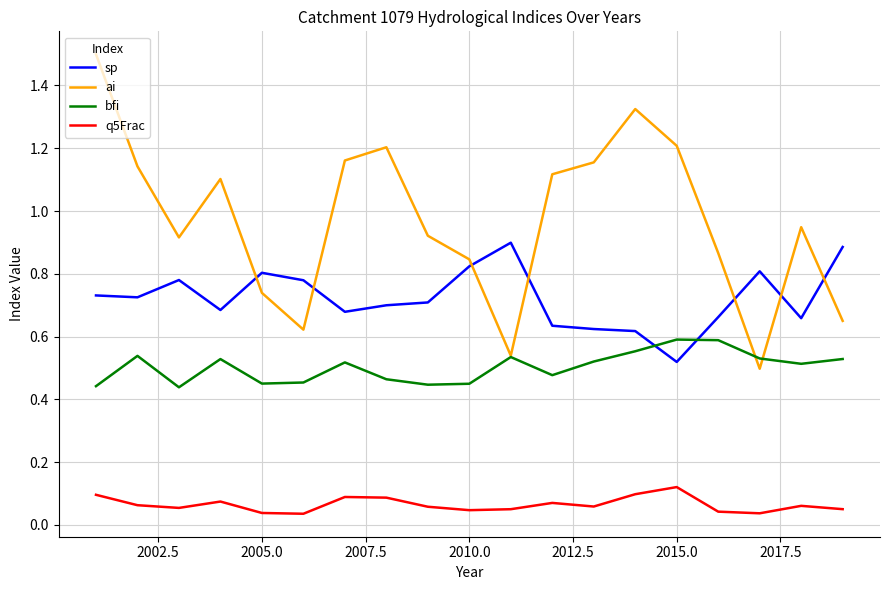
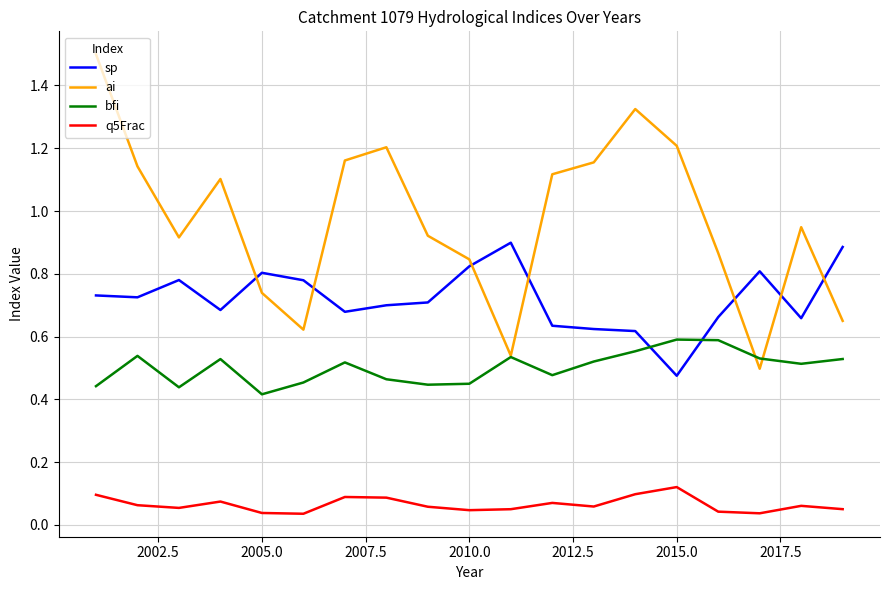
  {
    "sp": {
      "2005.0": 0.80,
      "2010.0": 0.82,
-     "2015.0": 0.52
+     "2015.0": 0.48
    },
    "ai": {
      "2005.0": 0.74,
      "2010.0": 0.85,
      "2015.0": 1.21
    },
    "bfi": {
-     "2005.0": 0.45,
+     "2005.0": 0.42,
      "2010.0": 0.45,
      "2015.0": 0.59
    },
    "q5Frac": {
      "2005.0": 0.04,
      "2010.0": 0.05,
      "2015.0": 0.12
    }
  }
